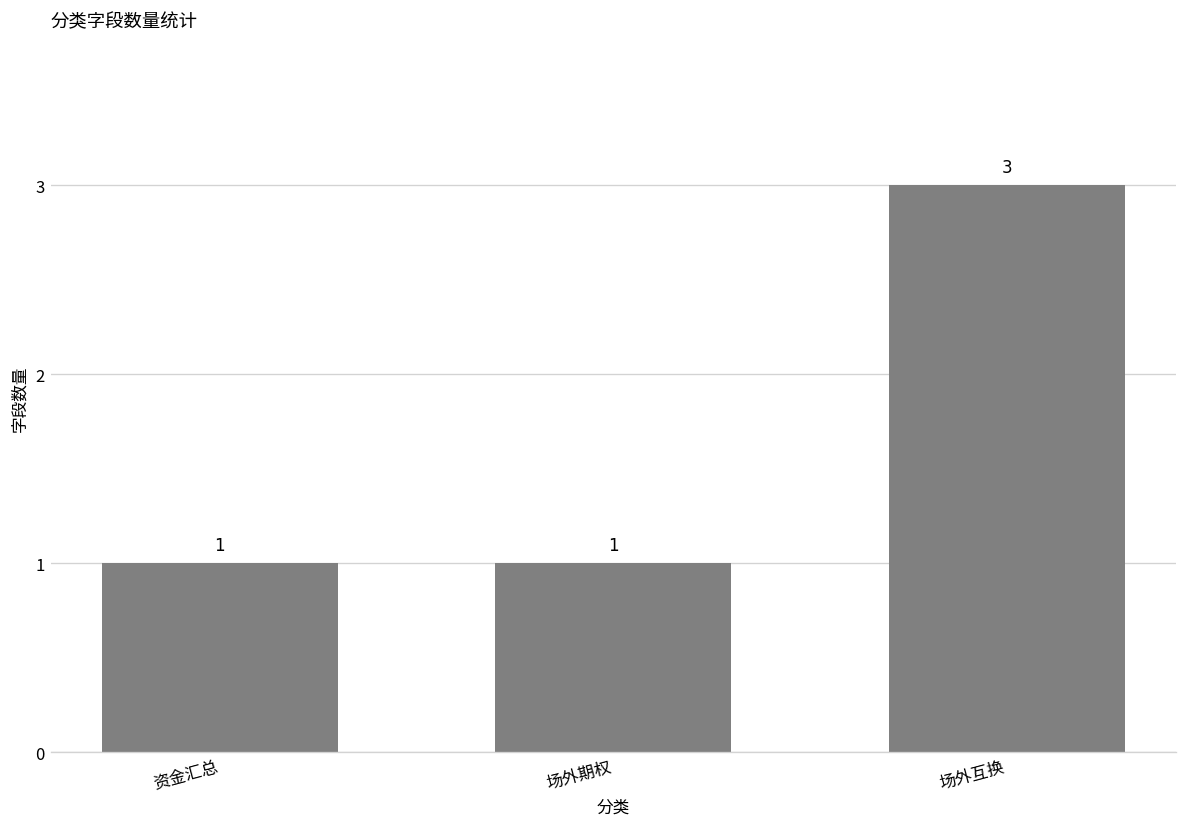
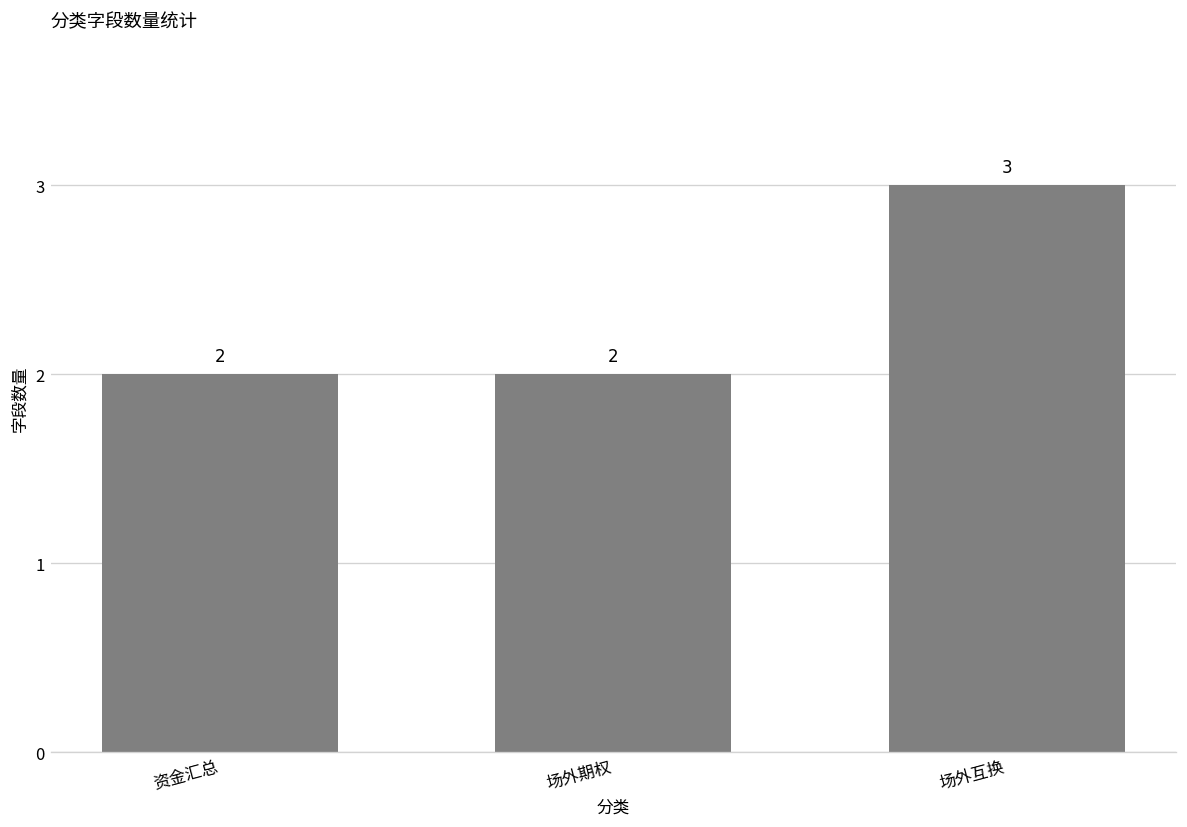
  {
-   "资金汇总": 1,
-   "场外期权": 1,
+   "资金汇总": 2,
+   "场外期权": 2,
    "场外互换": 3
  }
